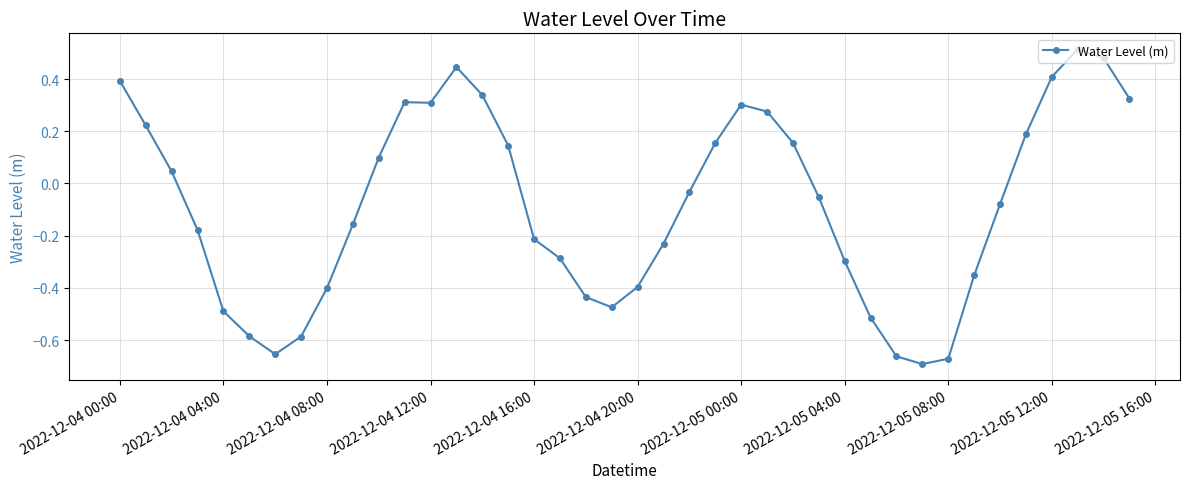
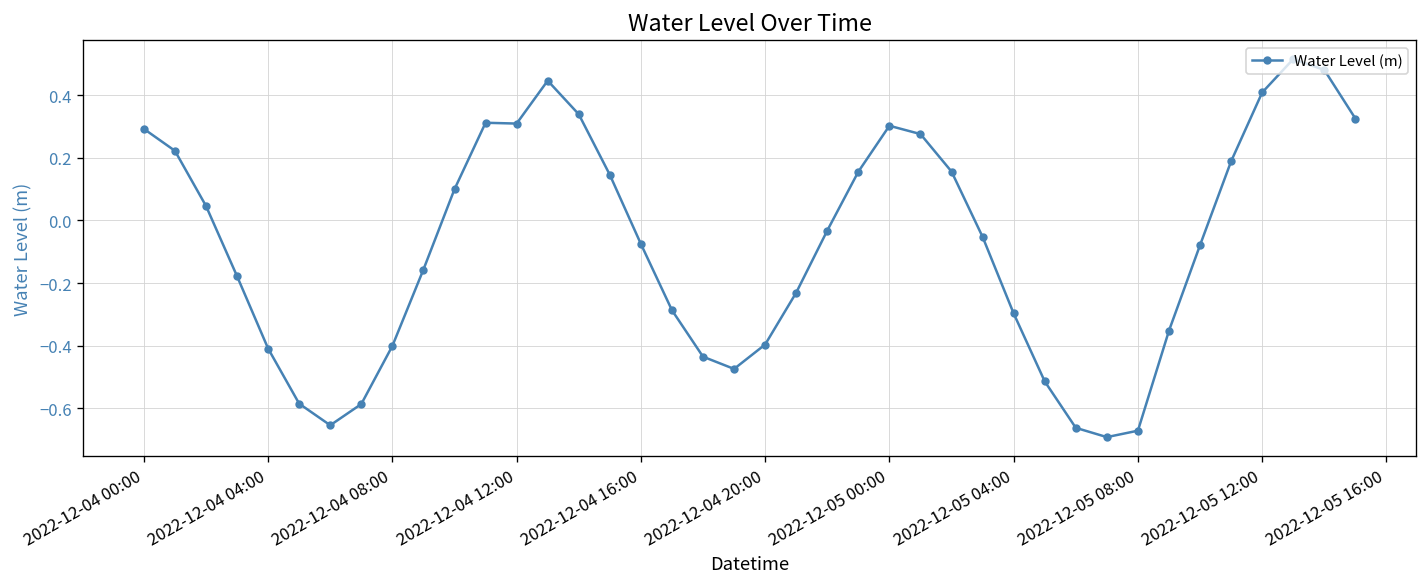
  {
-   "2022-12-04 00:00": 0.39,
-   "2022-12-04 04:00": -0.49,
+   "2022-12-04 00:00": 0.29,
+   "2022-12-04 04:00": -0.41,
    "2022-12-04 08:00": -0.40,
    "2022-12-04 12:00": 0.31,
-   "2022-12-04 16:00": -0.21,
+   "2022-12-04 16:00": -0.08,
    "2022-12-04 20:00": -0.40,
    "2022-12-05 00:00": 0.30,
    "2022-12-05 04:00": -0.30,
    "2022-12-05 08:00": -0.67,
    "2022-12-05 12:00": 0.41
  }
